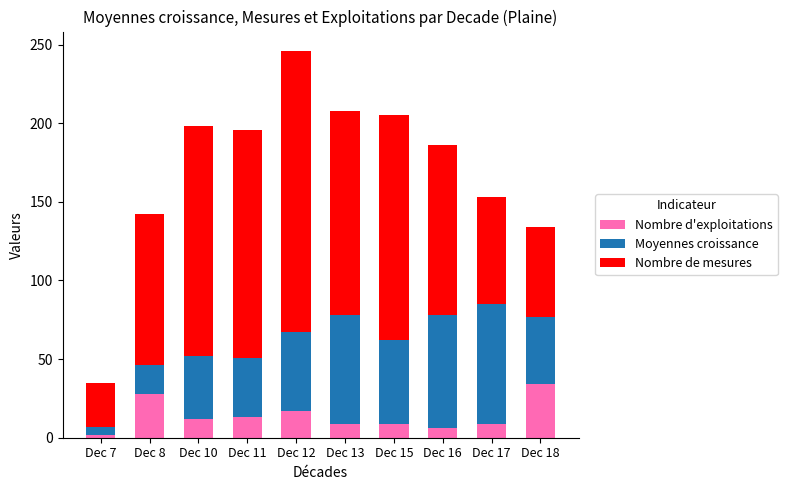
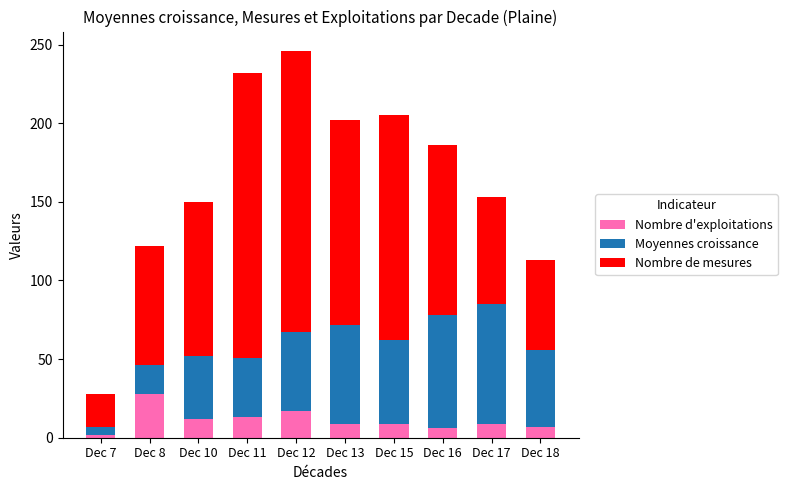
  {
    "Nombre d'exploitations": {
      "Dec 7": 2,
      "Dec 8": 28,
      "Dec 10": 12,
      "Dec 11": 13,
      "Dec 12": 17,
      "Dec 13": 9,
      "Dec 15": 9,
      "Dec 16": 6,
      "Dec 17": 9,
-     "Dec 18": 34
+     "Dec 18": 7
    },
    "Moyennes croissance": {
      "Dec 7": 5,
      "Dec 8": 18,
      "Dec 10": 40,
      "Dec 11": 38,
      "Dec 12": 50,
-     "Dec 13": 69,
+     "Dec 13": 63,
      "Dec 15": 53,
      "Dec 16": 72,
      "Dec 17": 76,
-     "Dec 18": 43
+     "Dec 18": 49
    },
    "Nombre de mesures": {
-     "Dec 7": 28,
-     "Dec 8": 96,
-     "Dec 10": 146,
-     "Dec 11": 145,
+     "Dec 7": 21,
+     "Dec 8": 76,
+     "Dec 10": 98,
+     "Dec 11": 181,
      "Dec 12": 179,
      "Dec 13": 130,
      "Dec 15": 143,
      "Dec 16": 108,
      "Dec 17": 68,
      "Dec 18": 57
    }
  }
